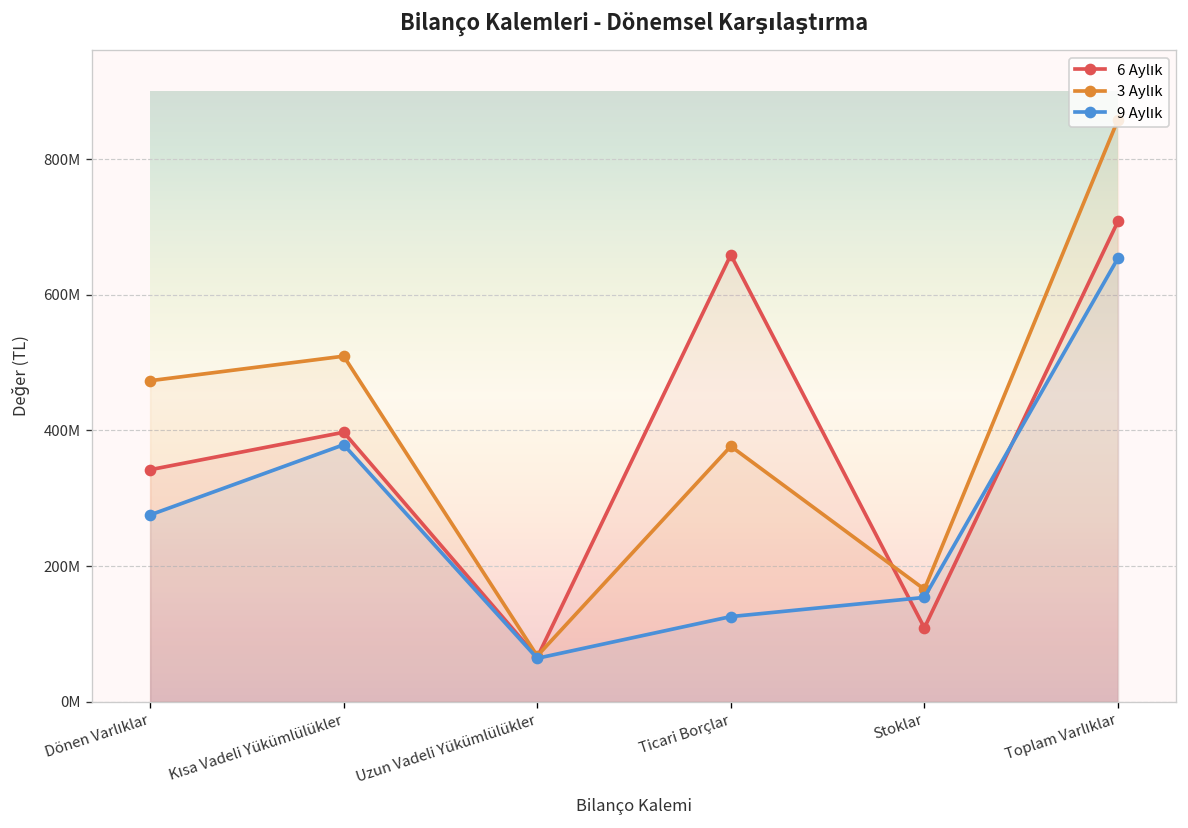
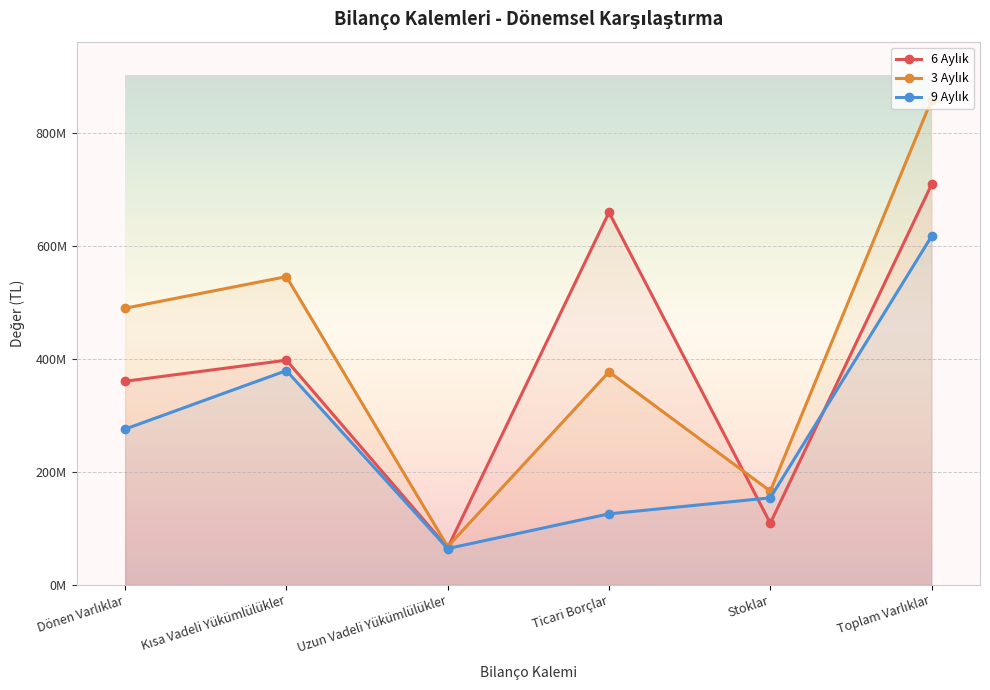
  {
    "6 Aylık": {
-     "Dönen Varlıklar": 340000000,
+     "Dönen Varlıklar": 360000000,
      "Kısa Vadeli Yükümlülükler": 400000000,
      "Ticari Borçlar": 660000000,
      "Stoklar": 110000000,
      "Toplam Varlıklar": 710000000
    },
    "3 Aylık": {
-     "Dönen Varlıklar": 470000000,
-     "Kısa Vadeli Yükümlülükler": 510000000,
+     "Dönen Varlıklar": 490000000,
+     "Kısa Vadeli Yükümlülükler": 550000000,
      "Ticari Borçlar": 380000000,
      "Stoklar": 170000000
    },
    "9 Aylık": {
      "Dönen Varlıklar": 280000000,
      "Kısa Vadeli Yükümlülükler": 380000000,
      "Ticari Borçlar": 130000000,
      "Stoklar": 150000000,
-     "Toplam Varlıklar": 650000000
+     "Toplam Varlıklar": 620000000
    }
  }
